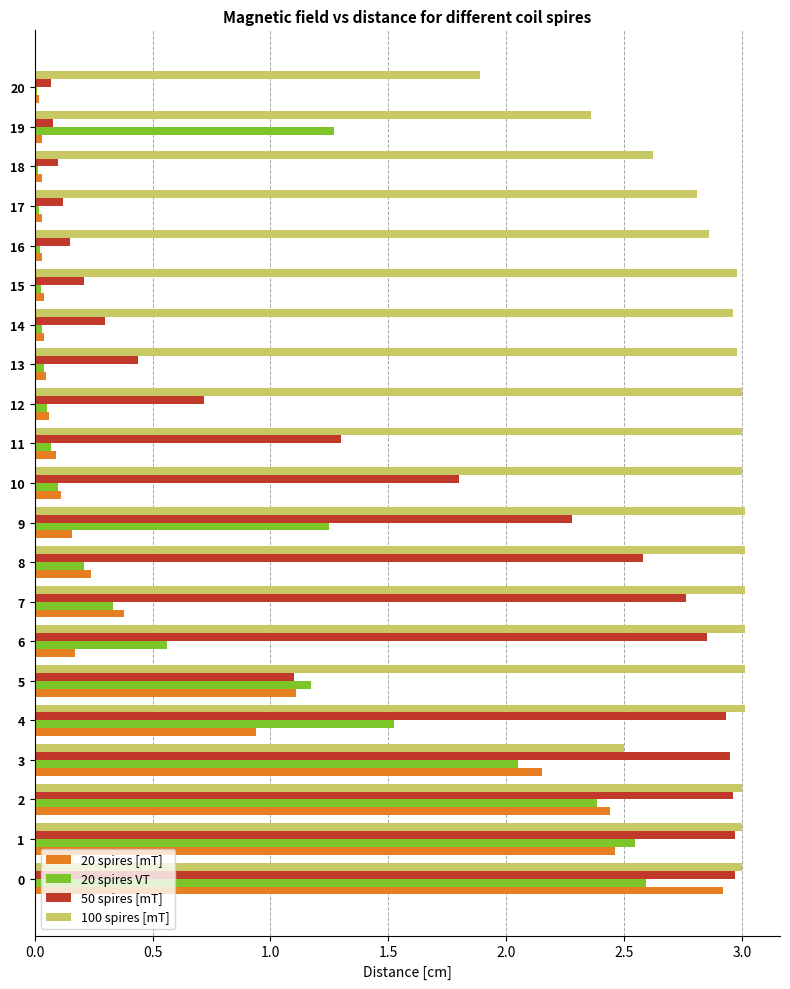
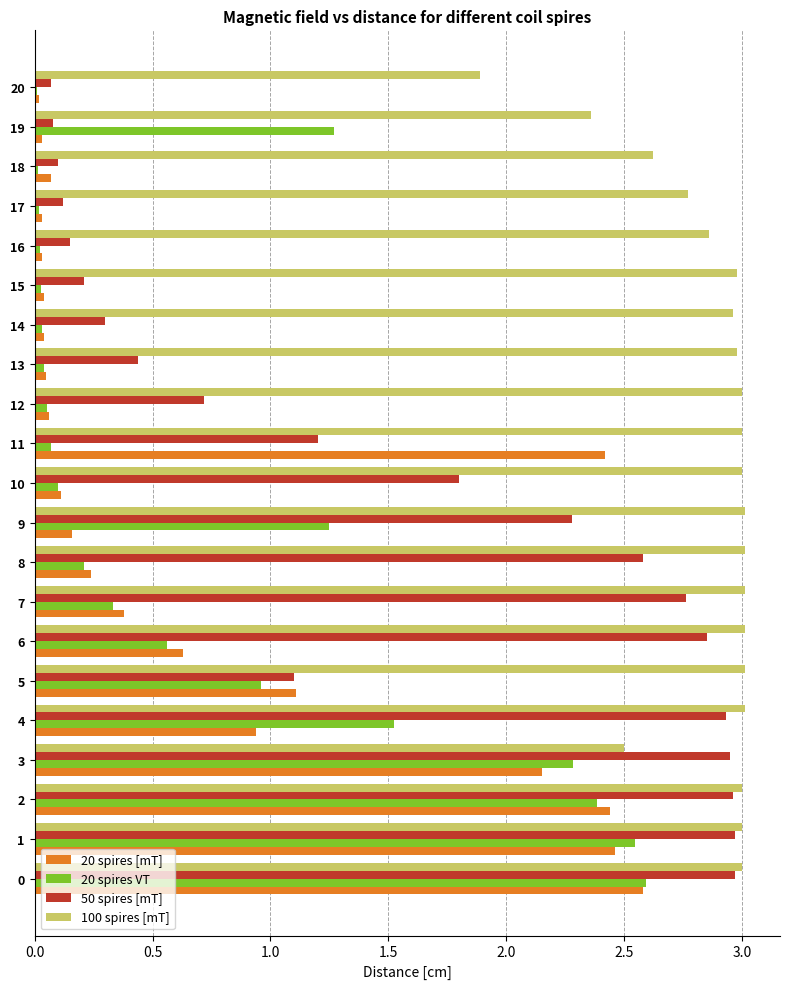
  {
    "20 spires [mT]": {
      "20": 0.02,
      "19": 0.03,
-     "18": 0.03,
+     "18": 0.07,
      "17": 0.03,
      "16": 0.03,
      "15": 0.04,
      "14": 0.04,
      "13": 0.05,
      "12": 0.06,
-     "11": 0.09,
+     "11": 2.42,
      "10": 0.11,
      "9": 0.16,
      "8": 0.24,
      "7": 0.38,
-     "6": 0.17,
+     "6": 0.63,
      "5": 1.11,
      "4": 0.94,
      "3": 2.15,
      "2": 2.44,
      "1": 2.46,
-     "0": 2.92
+     "0": 2.58
    },
    "20 spires VT": {
      "19": 1.27,
      "18": 0.01,
      "17": 0.02,
      "16": 0.02,
      "15": 0.03,
      "14": 0.03,
      "13": 0.04,
      "12": 0.05,
      "11": 0.07,
      "10": 0.10,
      "9": 1.25,
      "8": 0.21,
      "7": 0.33,
      "6": 0.56,
-     "5": 1.17,
+     "5": 0.96,
      "4": 1.52,
-     "3": 2.05,
+     "3": 2.28,
      "2": 2.39,
      "1": 2.55,
      "0": 2.59
    },
    "50 spires [mT]": {
      "20": 0.07,
      "19": 0.08,
      "18": 0.1,
      "17": 0.12,
      "16": 0.15,
      "15": 0.2,
      "14": 0.3,
      "13": 0.44,
      "12": 0.72,
-     "11": 1.3,
+     "11": 1.2,
      "10": 1.8,
      "9": 2.28,
      "8": 2.58,
      "7": 2.76,
      "6": 2.85,
      "5": 1.1,
      "4": 2.93,
      "3": 2.95,
      "2": 2.96,
      "1": 2.97,
      "0": 2.97
    },
    "100 spires [mT]": {
      "20": 1.89,
      "19": 2.36,
      "18": 2.62,
-     "17": 2.81,
+     "17": 2.77,
      "16": 2.86,
      "15": 2.98,
      "14": 2.96,
      "13": 2.98,
      "12": 3.00,
      "11": 3.00,
      "10": 3.00,
      "9": 3.01,
      "8": 3.01,
      "7": 3.01,
      "6": 3.01,
      "5": 3.01,
      "4": 3.01,
      "3": 2.50,
      "2": 3.00,
      "1": 3.00,
      "0": 3.00
    }
  }
